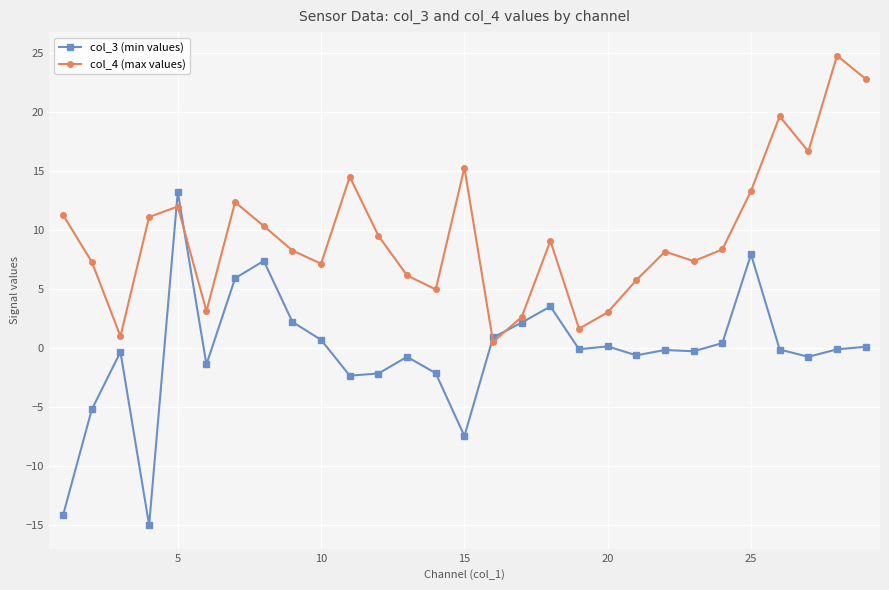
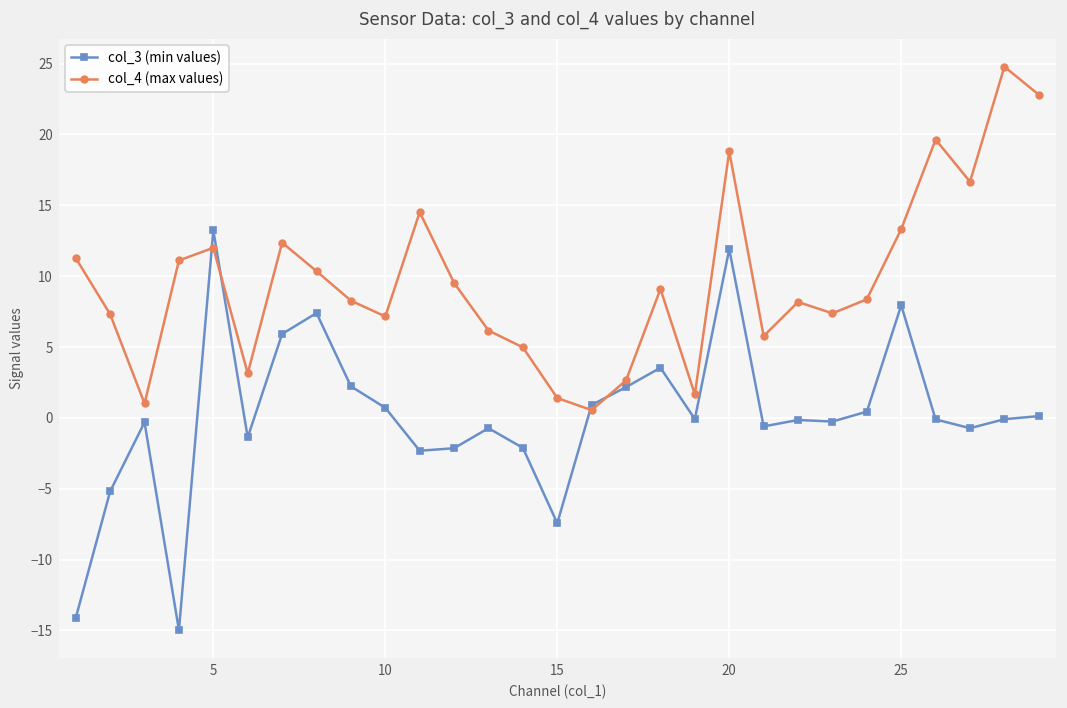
  {
    "col_3 (min values)": {
      "5": 13.2,
      "10": 0.7,
      "15": -7.4,
-     "20": 0.2,
+     "20": 11.9,
      "25": 7.9
    },
    "col_4 (max values)": {
      "5": 12.0,
      "10": 7.2,
-     "15": 15.3,
-     "20": 3.0,
+     "15": 1.4,
+     "20": 18.8,
      "25": 13.3
    }
  }
